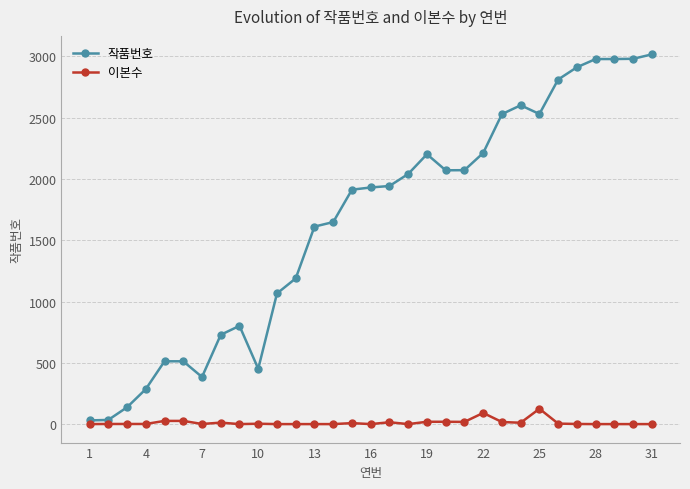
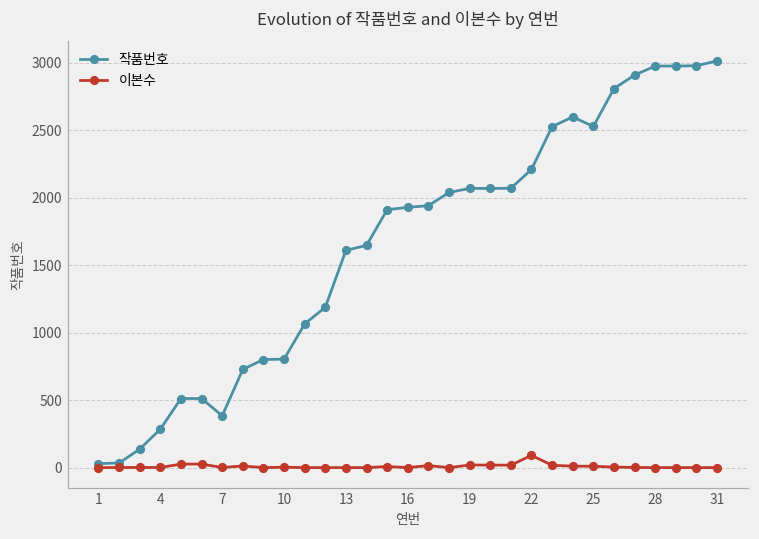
  {
    "작품번호": {
      "1": 30,
      "4": 290,
      "7": 390,
-     "10": 450,
+     "10": 810,
      "13": 1610,
      "16": 1930,
-     "19": 2200,
+     "19": 2070,
      "22": 2210,
      "25": 2530,
      "28": 2980,
      "31": 3020
    },
    "이본수": {
      "1": 0,
      "4": 0,
      "7": 0,
      "10": 0,
      "13": 0,
      "16": 0,
      "19": 20,
      "22": 90,
-     "25": 130,
+     "25": 10,
      "28": 0,
      "31": 0
    }
  }
